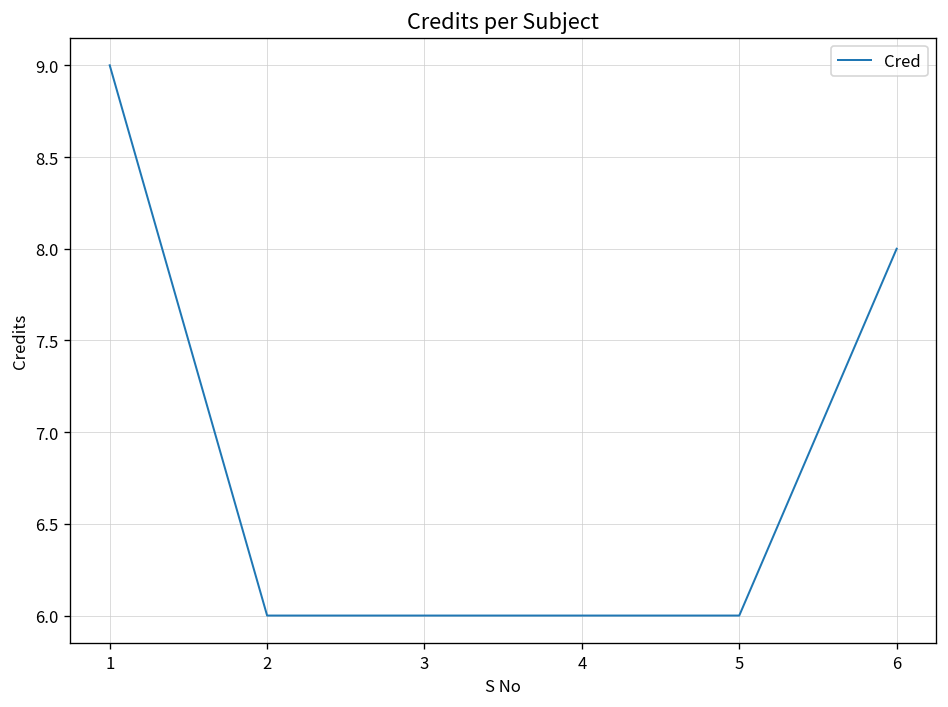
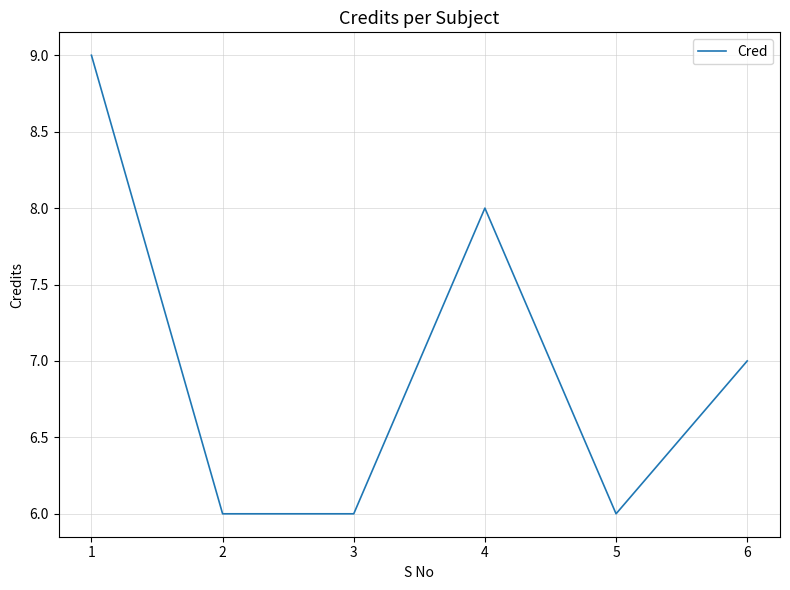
  {
    "1": 9,
    "2": 6,
    "3": 6,
-   "4": 6,
+   "4": 8,
    "5": 6,
-   "6": 8
+   "6": 7
  }
